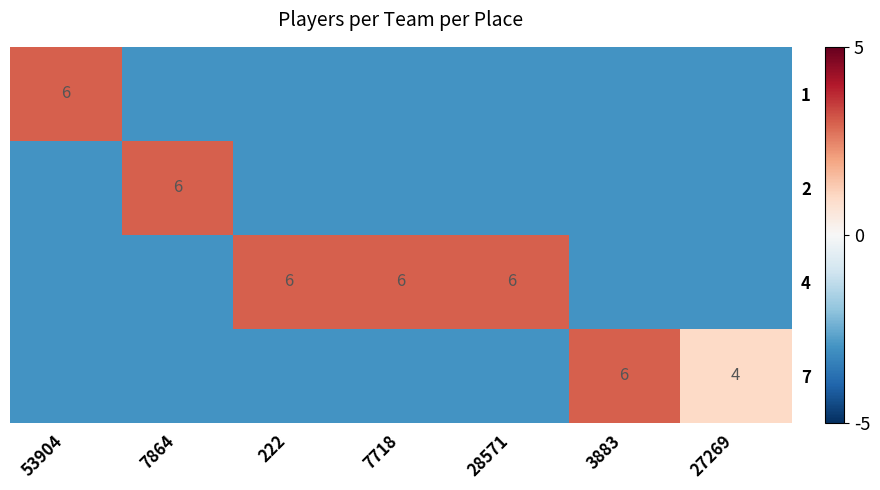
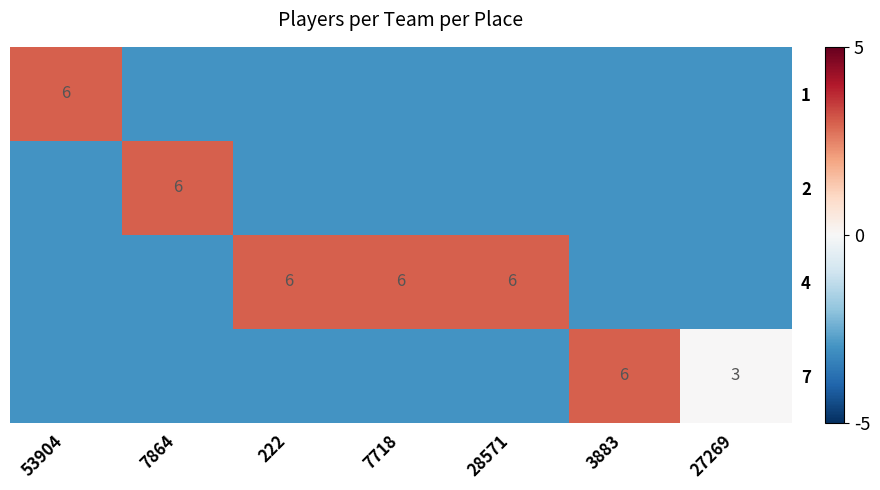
  {
    "1": {
      "53904": 6
    },
    "2": {
      "7864": 6
    },
    "4": {
      "222": 6,
      "7718": 6,
      "28571": 6
    },
    "7": {
      "3883": 6,
-     "27269": 4
+     "27269": 3
    }
  }
